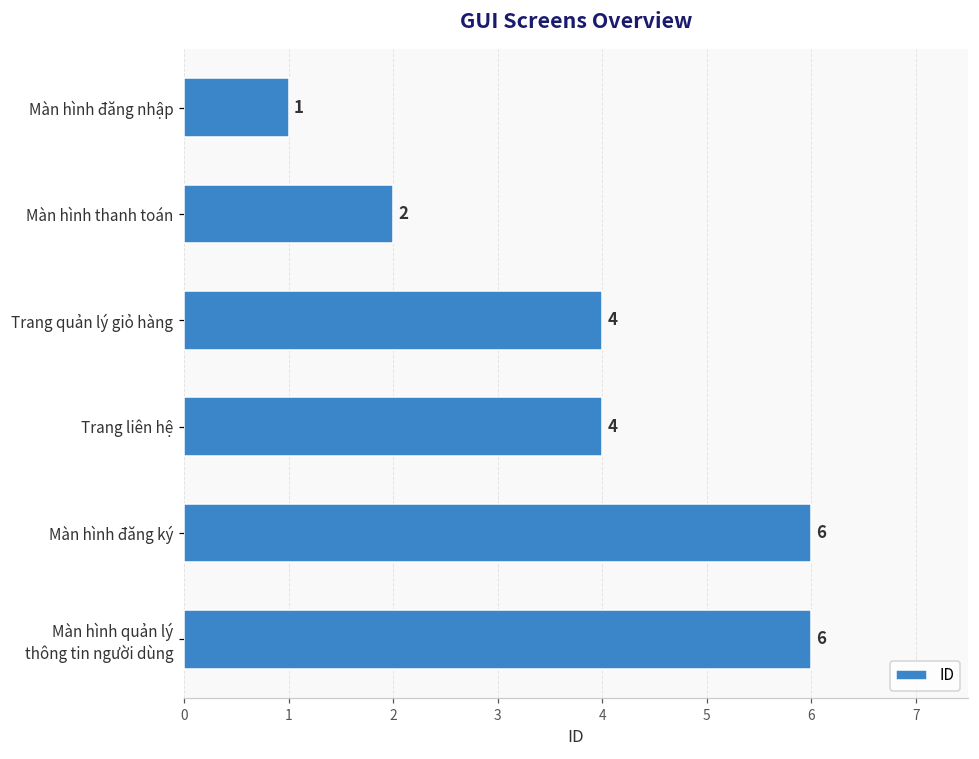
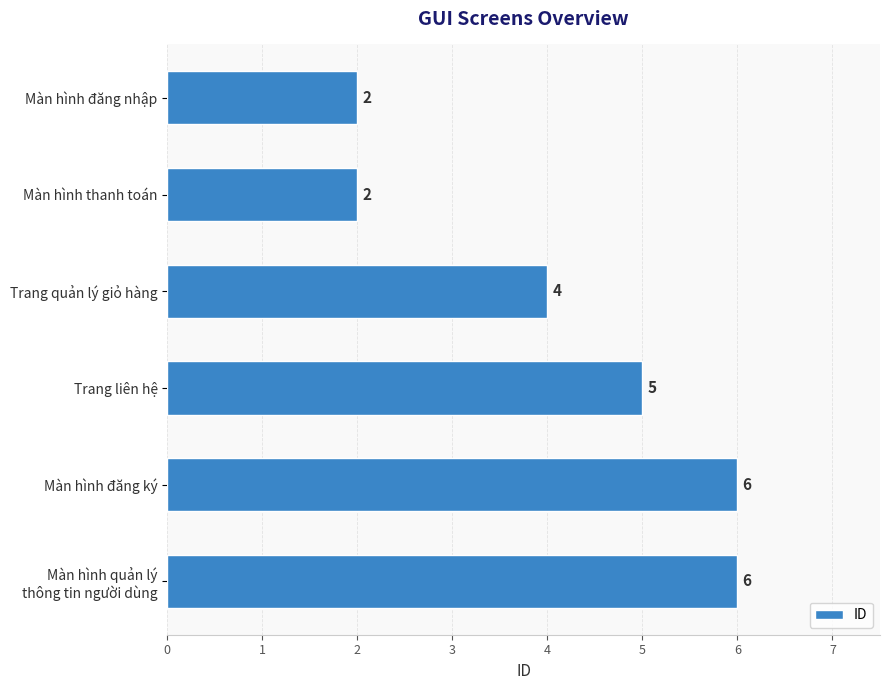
  {
-   "Màn hình đăng nhập": 1,
+   "Màn hình đăng nhập": 2,
    "Màn hình thanh toán": 2,
    "Trang quản lý giỏ hàng": 4,
-   "Trang liên hệ": 4,
+   "Trang liên hệ": 5,
    "Màn hình đăng ký": 6,
    "Màn hình quản lý thông tin người dùng": 6
  }
